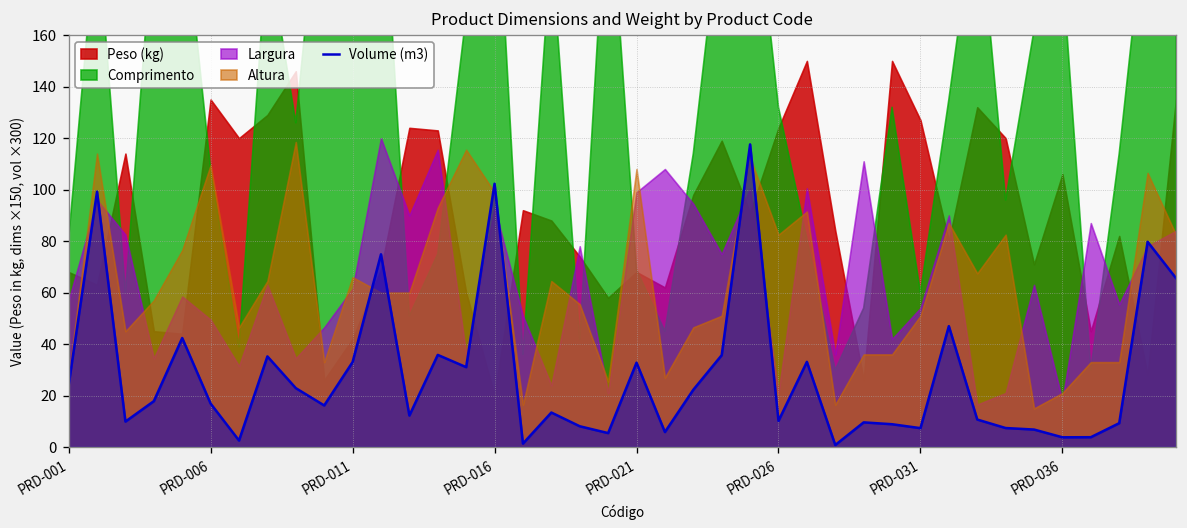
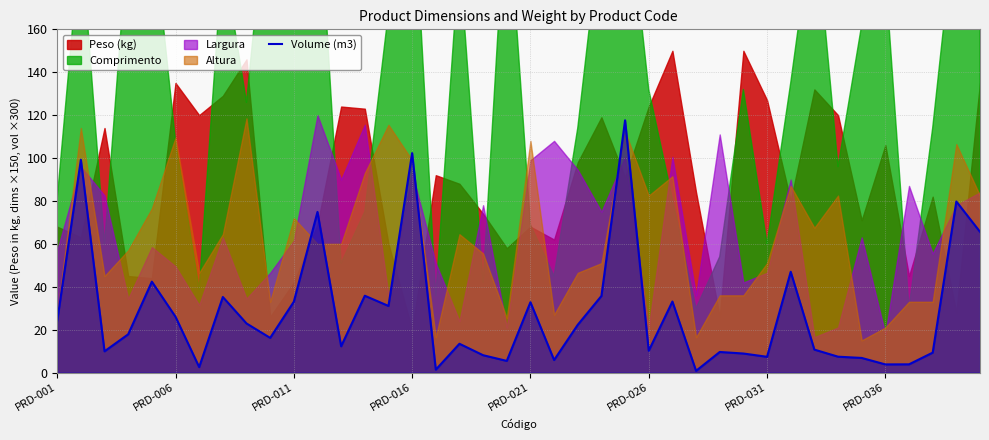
  {
    "Volume (m3)": {
      "PRD-001": 24,
-     "PRD-006": 17,
+     "PRD-006": 26,
      "PRD-011": 33,
      "PRD-016": 102,
      "PRD-021": 33,
      "PRD-026": 10,
      "PRD-031": 7,
      "PRD-036": 4
    },
    "Peso (kg)": {
      "PRD-001": 68,
      "PRD-006": 135,
      "PRD-011": 42,
      "PRD-016": 20,
      "PRD-026": 124,
      "PRD-031": 127,
      "PRD-036": 106
    },
    "Comprimento": {
      "PRD-001": 81,
      "PRD-006": 108,
      "PRD-026": 132,
      "PRD-031": 60
    },
    "Largura": {
      "PRD-001": 57,
      "PRD-006": 50,
      "PRD-011": 61,
      "PRD-016": 93,
      "PRD-021": 99,
      "PRD-026": 21,
-     "PRD-031": 54,
+     "PRD-031": 47,
      "PRD-036": 18
    },
    "Altura": {
      "PRD-001": 27,
      "PRD-006": 110,
-     "PRD-011": 66,
+     "PRD-011": 72,
      "PRD-016": 99,
      "PRD-021": 108,
      "PRD-026": 83,
      "PRD-031": 51,
      "PRD-036": 21
    }
  }
